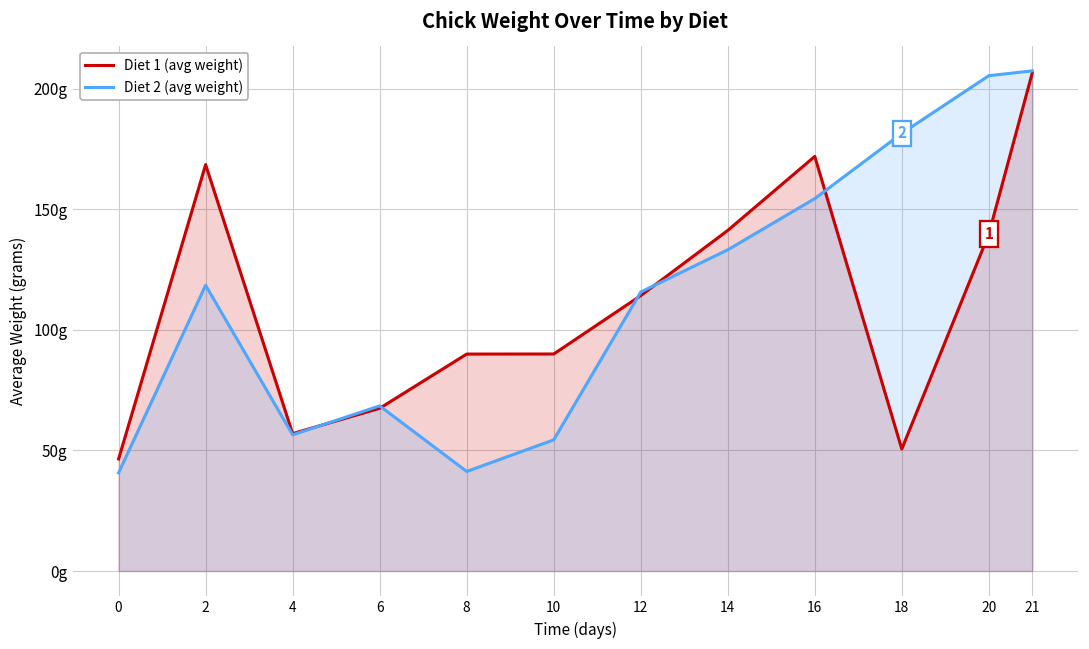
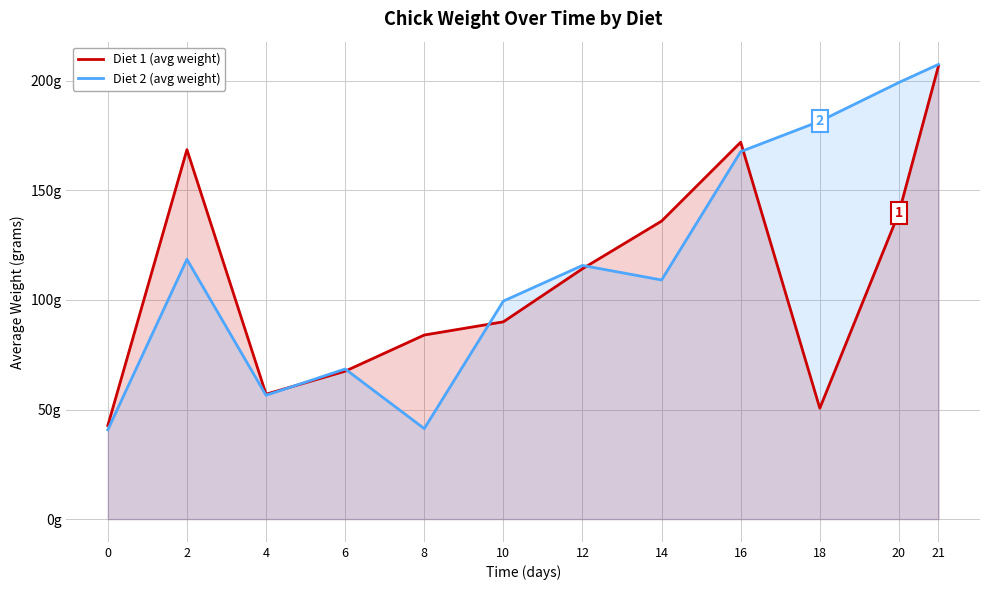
  {
    "Diet 1 (avg weight)": {
-     "0": "47g",
+     "0": "43g",
      "2": "169g",
-     "8": "90g",
+     "8": "84g",
      "10": "90g",
      "12": "114g",
-     "14": "141g",
+     "14": "136g",
      "16": "172g",
      "18": "51g"
    },
    "Diet 2 (avg weight)": {
      "0": "41g",
      "2": "119g",
      "8": "41g",
-     "10": "54g",
+     "10": "100g",
      "12": "116g",
-     "14": "133g",
-     "16": "155g",
-     "20": "205g"
+     "14": "109g",
+     "16": "168g",
+     "20": "199g"
    }
  }
